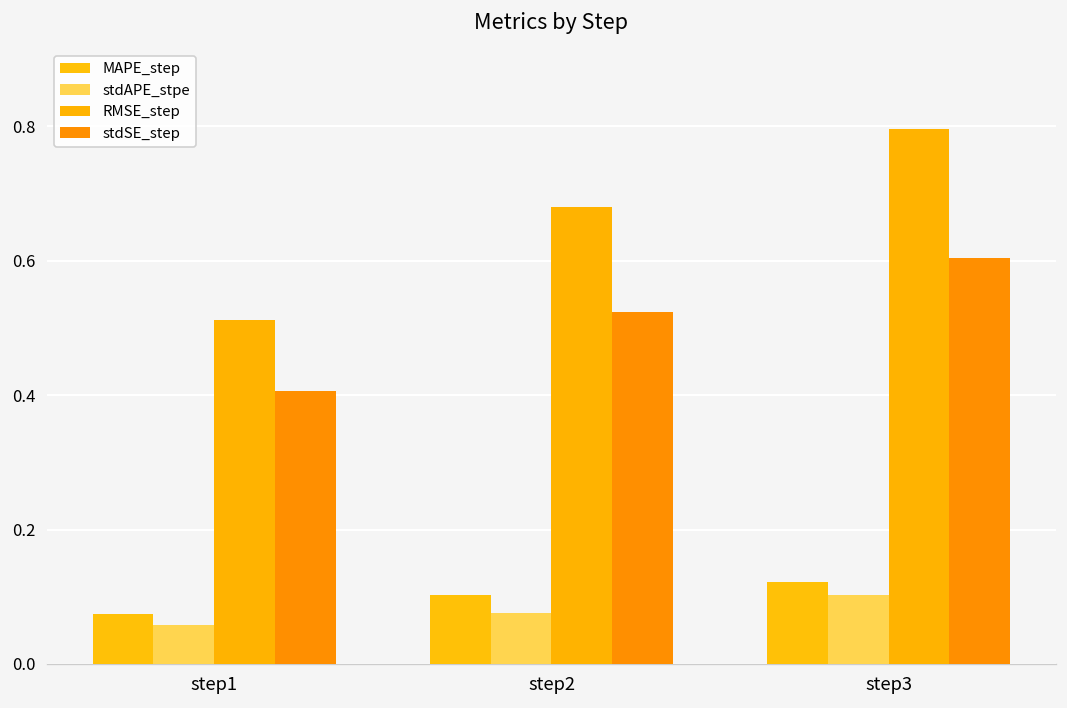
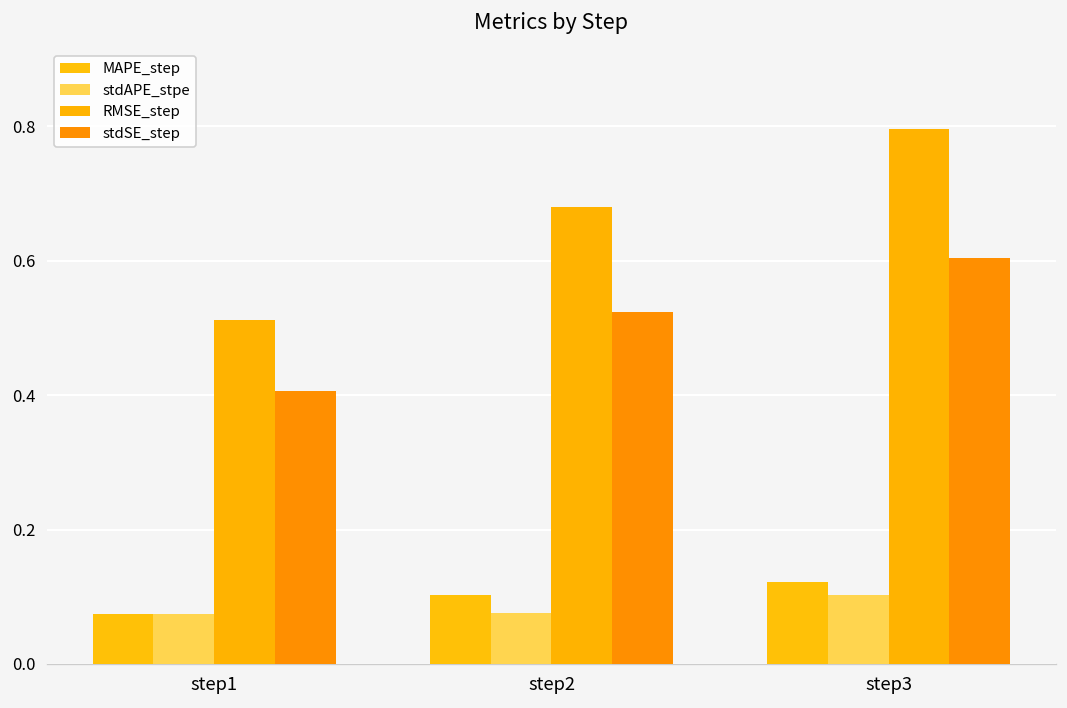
  {
    "stdAPE_stpe": {
-     "step1": 0.06,
+     "step1": 0.07,
      "step2": 0.08,
      "step3": 0.10
    }
  }
